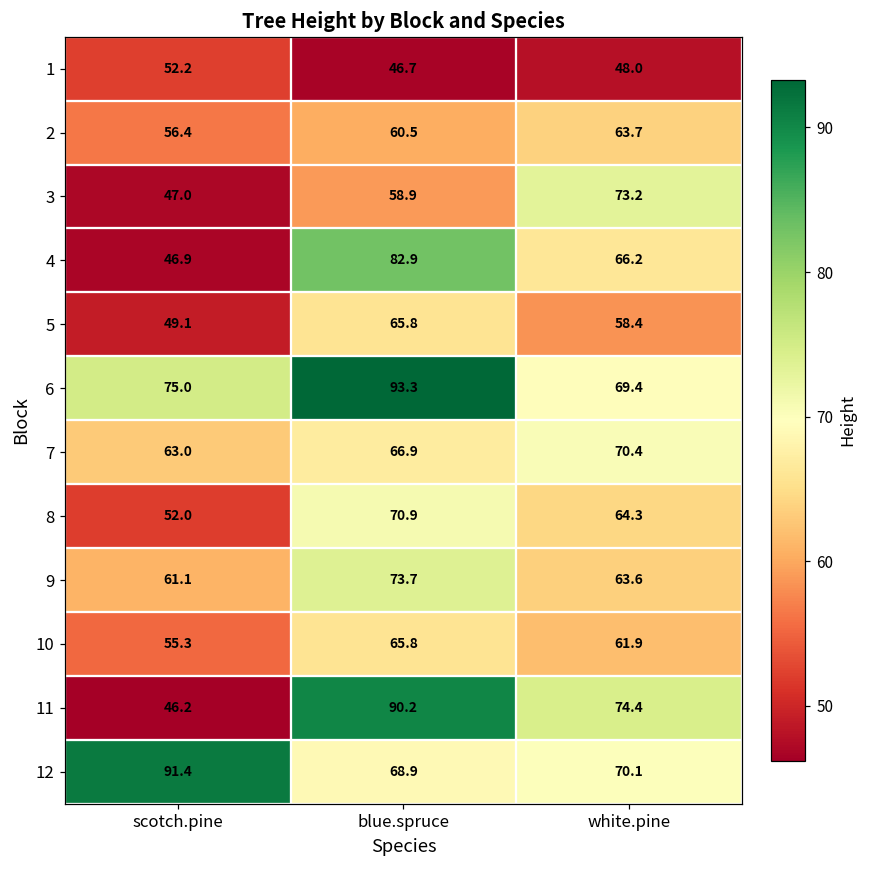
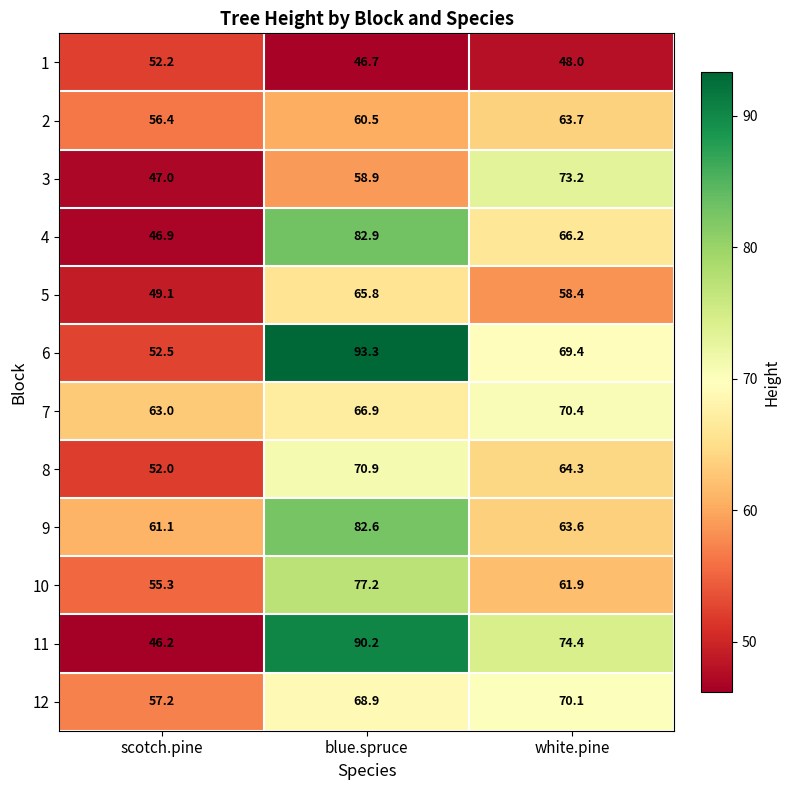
  {
    "1": {
      "scotch.pine": 52.2,
      "blue.spruce": 46.7,
      "white.pine": 48.0
    },
    "2": {
      "scotch.pine": 56.4,
      "blue.spruce": 60.5,
      "white.pine": 63.7
    },
    "3": {
      "scotch.pine": 47.0,
      "blue.spruce": 58.9,
      "white.pine": 73.2
    },
    "4": {
      "scotch.pine": 46.9,
      "blue.spruce": 82.9,
      "white.pine": 66.2
    },
    "5": {
      "scotch.pine": 49.1,
      "blue.spruce": 65.8,
      "white.pine": 58.4
    },
    "6": {
-     "scotch.pine": 75.0,
+     "scotch.pine": 52.5,
      "blue.spruce": 93.3,
      "white.pine": 69.4
    },
    "7": {
      "scotch.pine": 63.0,
      "blue.spruce": 66.9,
      "white.pine": 70.4
    },
    "8": {
      "scotch.pine": 52.0,
      "blue.spruce": 70.9,
      "white.pine": 64.3
    },
    "9": {
      "scotch.pine": 61.1,
-     "blue.spruce": 73.7,
+     "blue.spruce": 82.6,
      "white.pine": 63.6
    },
    "10": {
      "scotch.pine": 55.3,
-     "blue.spruce": 65.8,
+     "blue.spruce": 77.2,
      "white.pine": 61.9
    },
    "11": {
      "scotch.pine": 46.2,
      "blue.spruce": 90.2,
      "white.pine": 74.4
    },
    "12": {
-     "scotch.pine": 91.4,
+     "scotch.pine": 57.2,
      "blue.spruce": 68.9,
      "white.pine": 70.1
    }
  }
